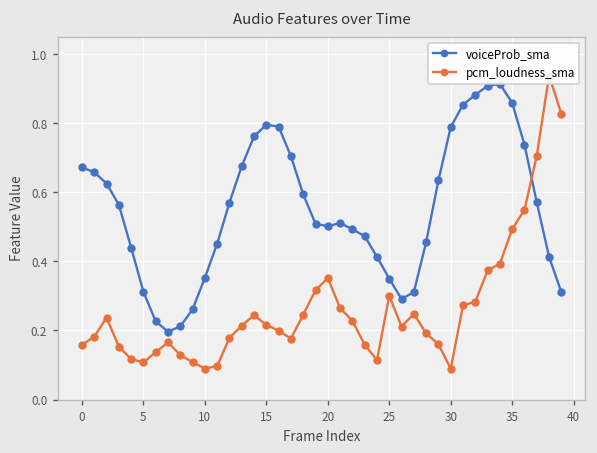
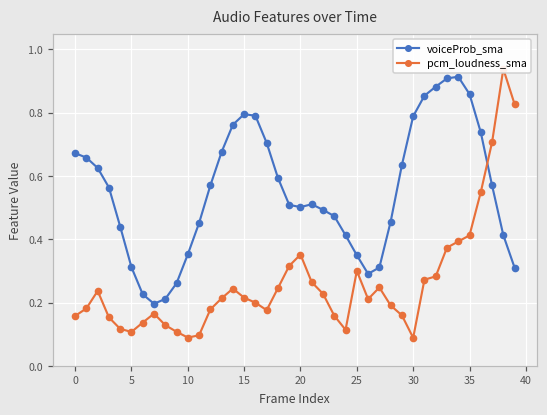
  {
    "voiceProb_sma": {
      "0": 0.67,
      "5": 0.31,
      "10": 0.35,
      "15": 0.80,
      "20": 0.50,
      "25": 0.35,
      "30": 0.79,
      "35": 0.86
    },
    "pcm_loudness_sma": {
      "0": 0.16,
      "5": 0.11,
      "10": 0.09,
      "15": 0.22,
      "20": 0.35,
      "25": 0.30,
      "30": 0.09,
-     "35": 0.49
+     "35": 0.41
    }
  }
